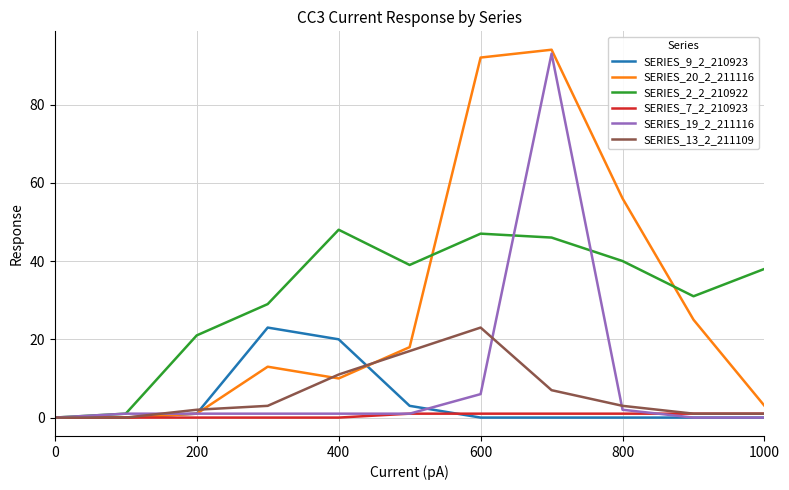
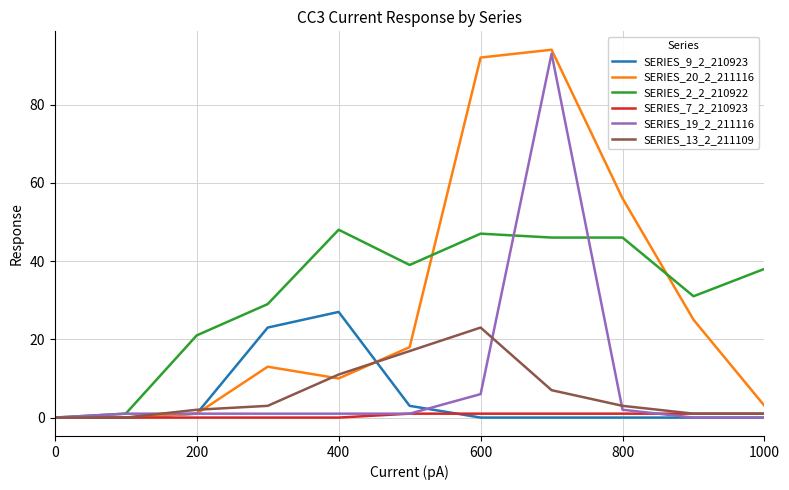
  {
    "SERIES_9_2_210923": {
-     "400": 20,
+     "400": 27,
      "600": 0,
      "800": 0
    },
    "SERIES_20_2_211116": {
      "400": 10,
      "600": 92,
      "800": 56,
      "1000": 3
    },
    "SERIES_2_2_210922": {
      "200": 21,
      "400": 48,
      "600": 47,
-     "800": 40,
+     "800": 46,
      "1000": 38
    },
    "SERIES_7_2_210923": {
      "200": 0,
      "400": 0,
      "600": 1,
      "800": 1
    },
    "SERIES_19_2_211116": {
      "400": 1,
      "600": 6,
      "800": 2
    },
    "SERIES_13_2_211109": {
      "200": 2,
      "400": 11,
      "600": 23,
      "800": 3
    }
  }
